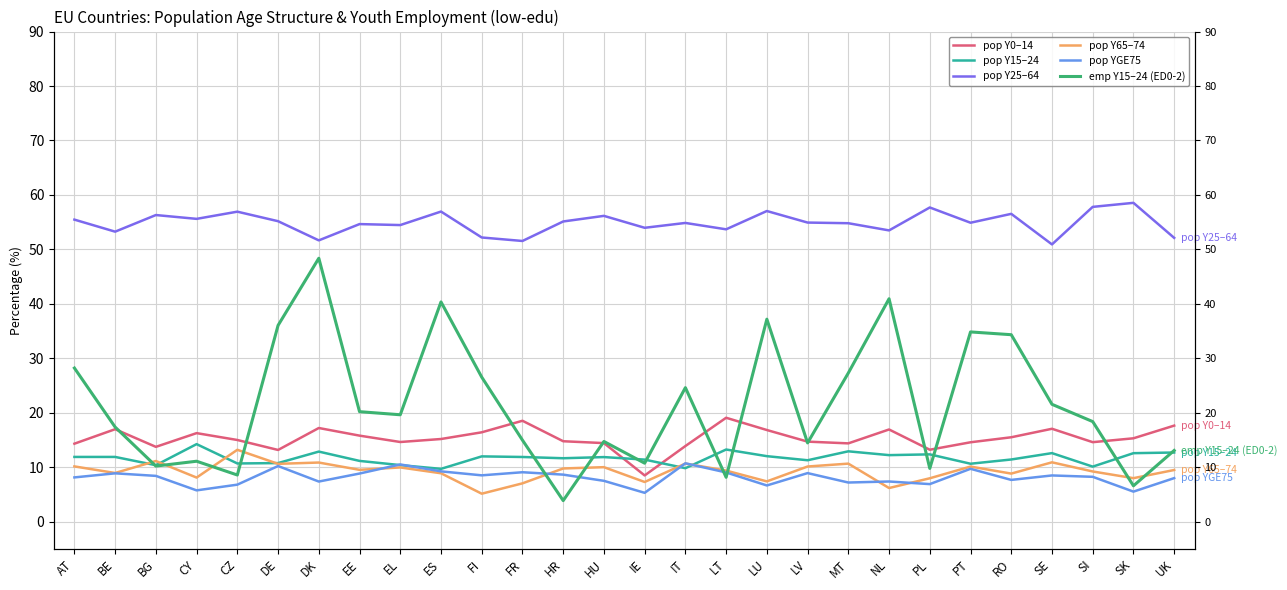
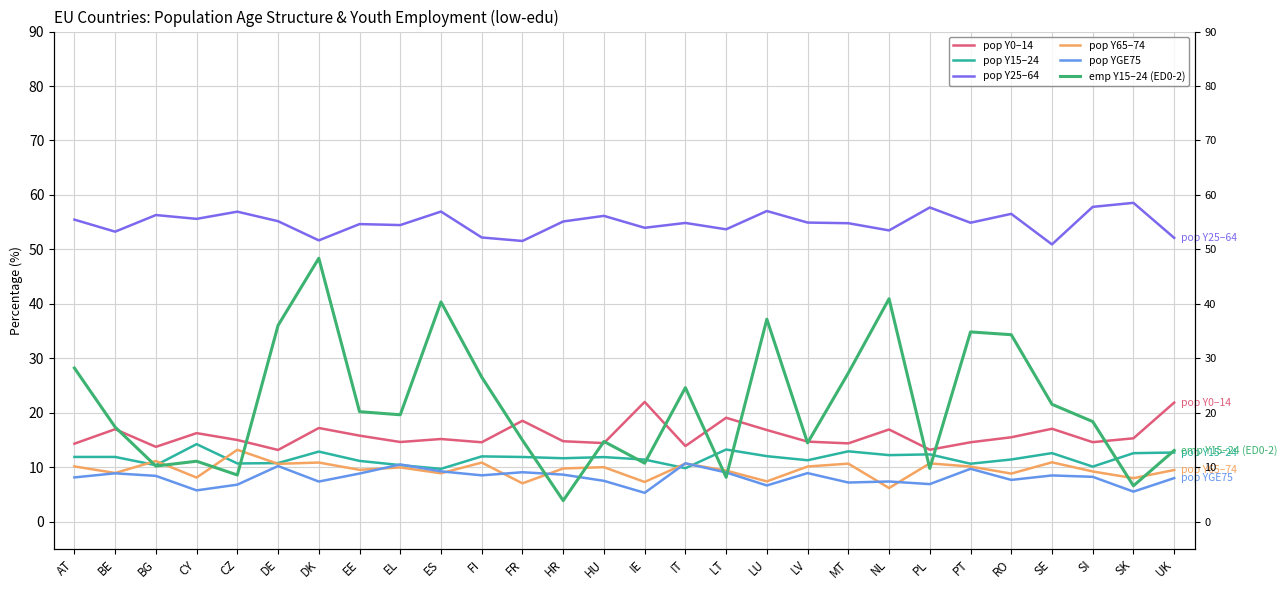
  {
    "pop Y0–14": {
      "AT": 14,
      "BG": 14,
      "CY": 16,
      "CZ": 15,
      "DE": 13,
      "DK": 17,
      "EE": 16,
      "EL": 15,
      "ES": 15,
-     "FI": 16,
+     "FI": 15,
      "FR": 19,
      "HR": 15,
-     "IE": 9,
+     "IE": 22,
      "IT": 14,
      "LT": 19,
      "LU": 17,
      "MT": 14,
      "NL": 17,
      "PL": 13,
      "PT": 15,
      "RO": 16,
      "SE": 17,
      "SI": 15,
      "SK": 15,
-     "UK": 18
+     "UK": 22
    },
    "pop Y65–74": {
      "AT": 10,
      "BG": 11,
      "CY": 8,
      "CZ": 13,
      "DK": 11,
      "EE": 10,
-     "FI": 5,
+     "FI": 11,
      "FR": 7,
      "HR": 10,
      "HU": 10,
      "IE": 7,
      "LU": 7,
      "LV": 10,
      "MT": 11,
      "NL": 6,
-     "PL": 8,
+     "PL": 11,
      "RO": 9,
      "SE": 11,
      "SI": 9,
      "SK": 8
    }
  }
